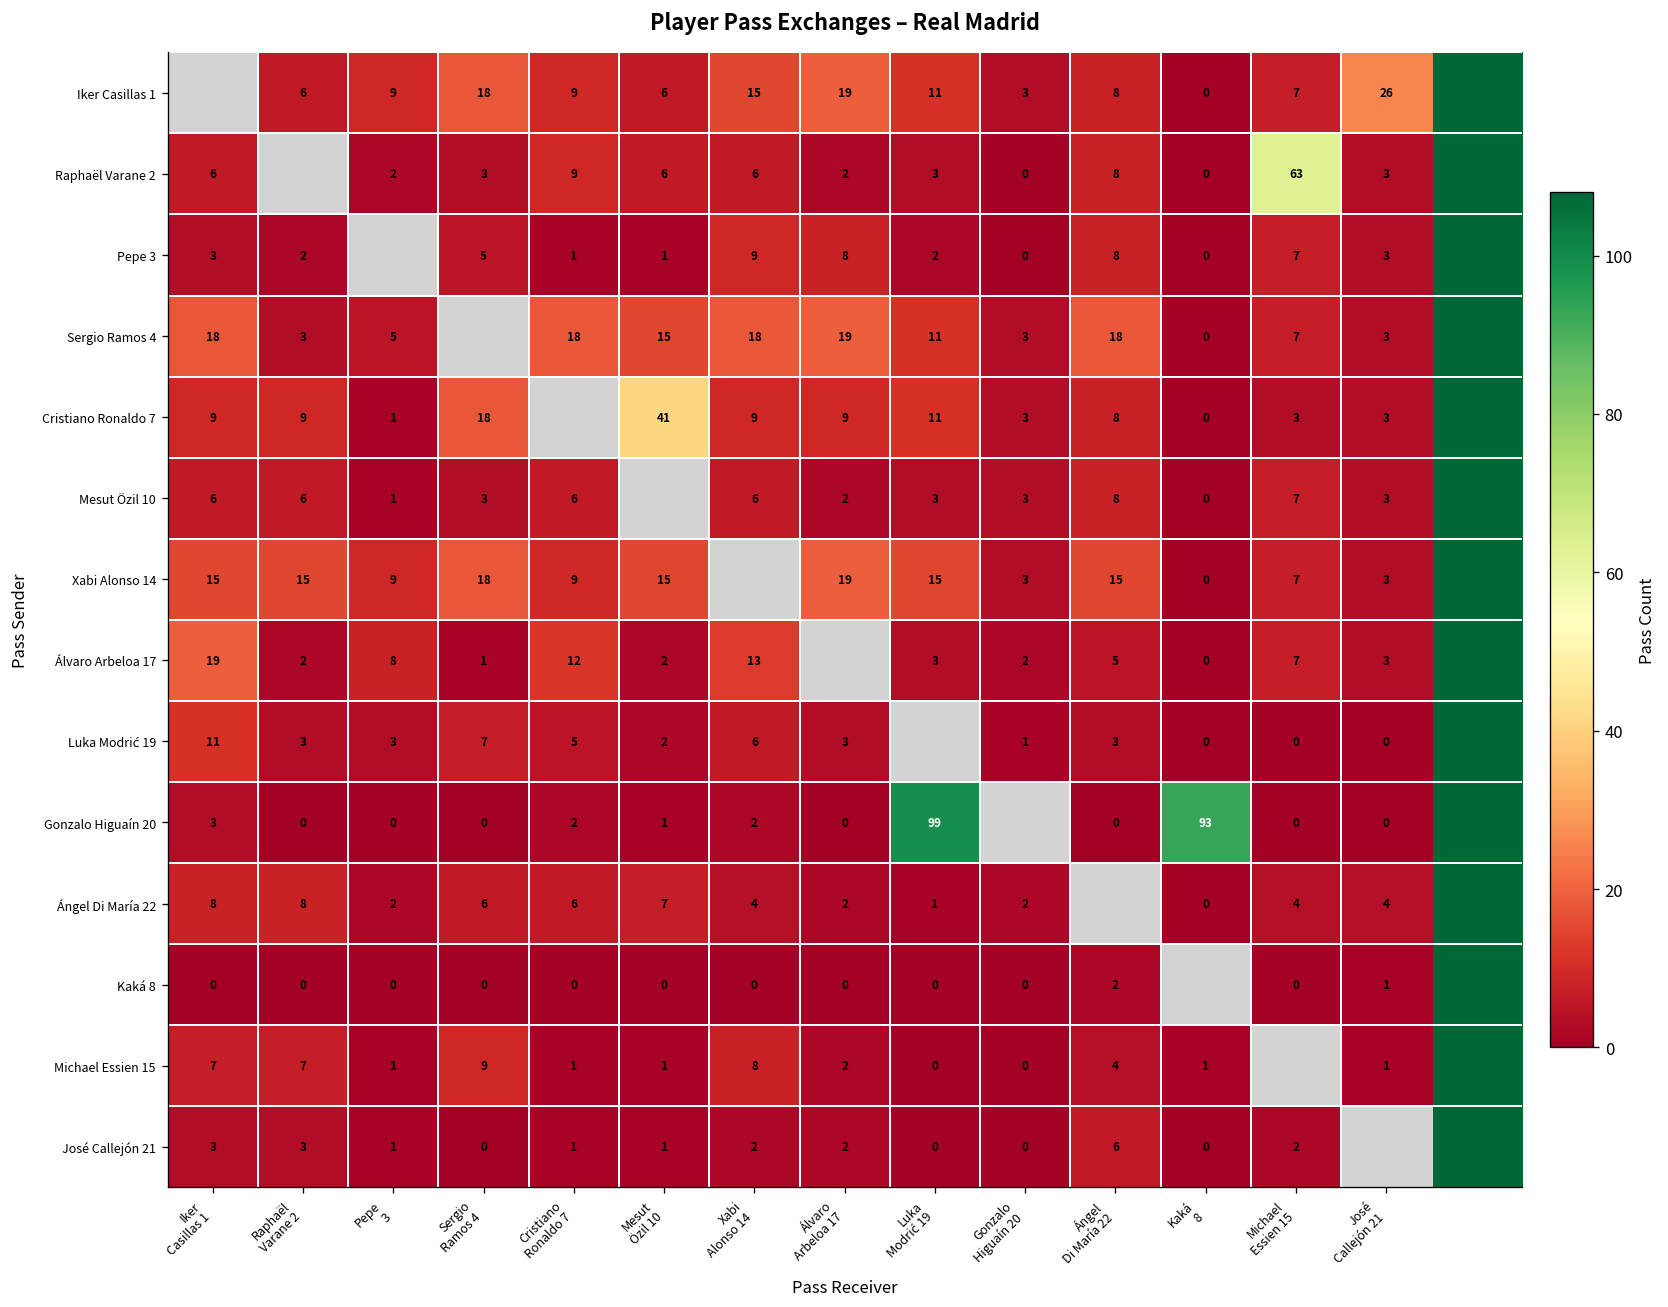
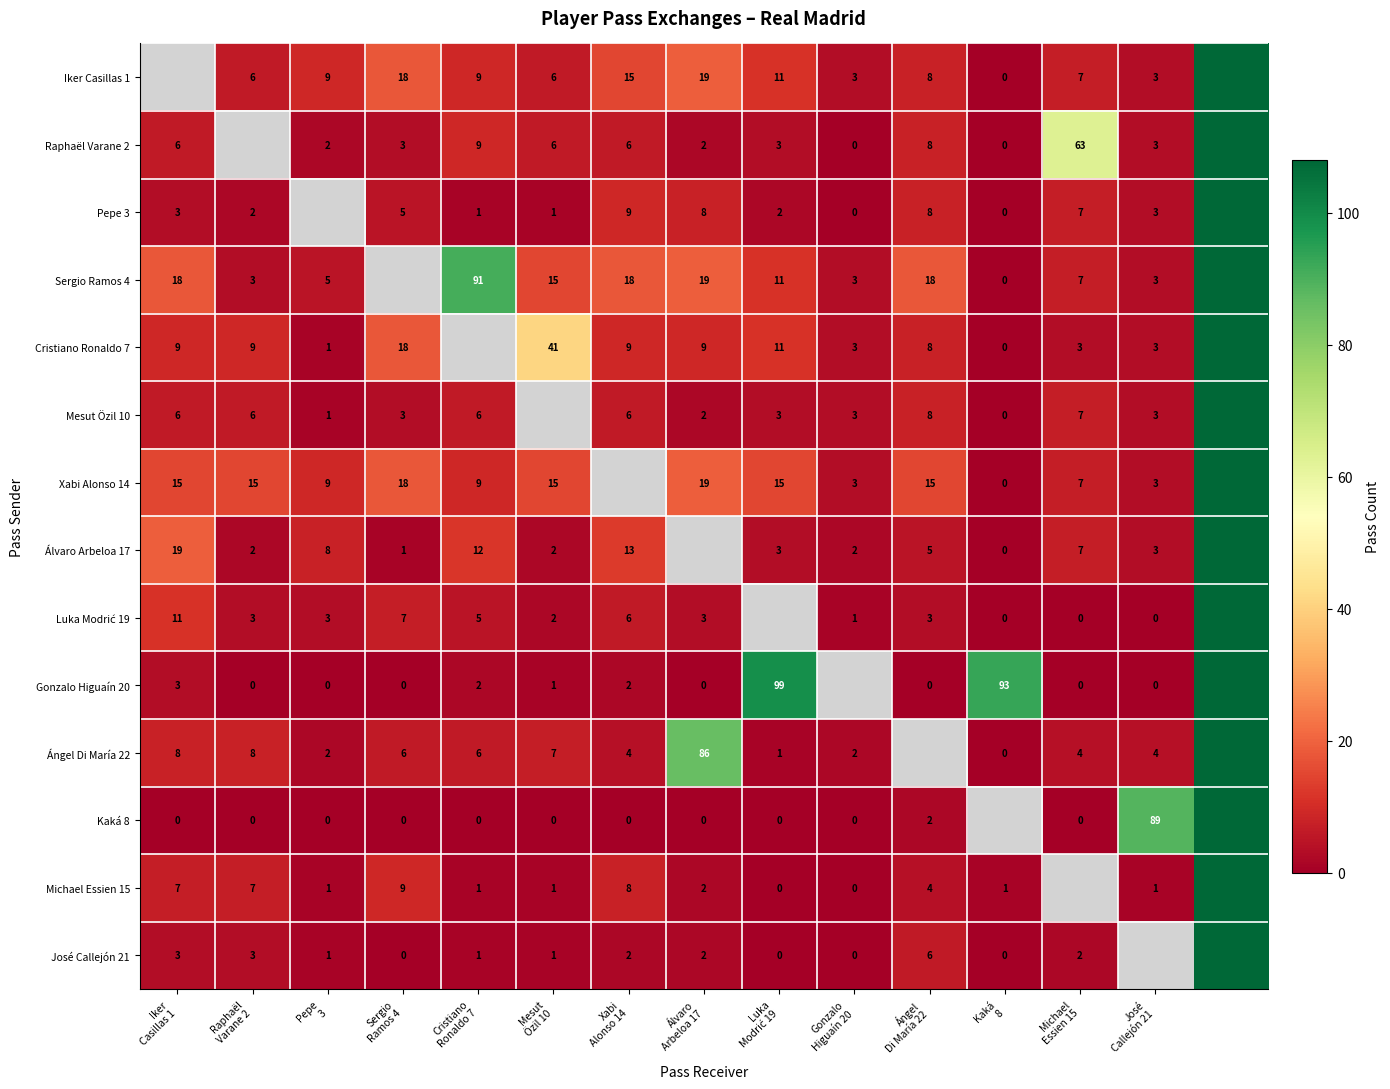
  {
    "Iker Casillas 1": {
      "Raphaël Varane 2": 6,
      "Pepe 3": 9,
      "Sergio Ramos 4": 18,
      "Cristiano Ronaldo 7": 9,
      "Mesut Özil 10": 6,
      "Xabi Alonso 14": 15,
      "Álvaro Arbeloa 17": 19,
      "Luka Modrić 19": 11,
      "Gonzalo Higuaín 20": 3,
      "Ángel Di María 22": 8,
      "Kaká 8": 0,
      "Michael Essien 15": 7,
-     "José Callejón 21": 26
+     "José Callejón 21": 3
    },
    "Raphaël Varane 2": {
      "Iker Casillas 1": 6,
      "Pepe 3": 2,
      "Sergio Ramos 4": 3,
      "Cristiano Ronaldo 7": 9,
      "Mesut Özil 10": 6,
      "Xabi Alonso 14": 6,
      "Álvaro Arbeloa 17": 2,
      "Luka Modrić 19": 3,
      "Gonzalo Higuaín 20": 0,
      "Ángel Di María 22": 8,
      "Kaká 8": 0,
      "Michael Essien 15": 63,
      "José Callejón 21": 3
    },
    "Pepe 3": {
      "Iker Casillas 1": 3,
      "Raphaël Varane 2": 2,
      "Sergio Ramos 4": 5,
      "Cristiano Ronaldo 7": 1,
      "Mesut Özil 10": 1,
      "Xabi Alonso 14": 9,
      "Álvaro Arbeloa 17": 8,
      "Luka Modrić 19": 2,
      "Gonzalo Higuaín 20": 0,
      "Ángel Di María 22": 8,
      "Kaká 8": 0,
      "Michael Essien 15": 7,
      "José Callejón 21": 3
    },
    "Sergio Ramos 4": {
      "Iker Casillas 1": 18,
      "Raphaël Varane 2": 3,
      "Pepe 3": 5,
-     "Cristiano Ronaldo 7": 18,
+     "Cristiano Ronaldo 7": 91,
      "Mesut Özil 10": 15,
      "Xabi Alonso 14": 18,
      "Álvaro Arbeloa 17": 19,
      "Luka Modrić 19": 11,
      "Gonzalo Higuaín 20": 3,
      "Ángel Di María 22": 18,
      "Kaká 8": 0,
      "Michael Essien 15": 7,
      "José Callejón 21": 3
    },
    "Cristiano Ronaldo 7": {
      "Iker Casillas 1": 9,
      "Raphaël Varane 2": 9,
      "Pepe 3": 1,
      "Sergio Ramos 4": 18,
      "Mesut Özil 10": 41,
      "Xabi Alonso 14": 9,
      "Álvaro Arbeloa 17": 9,
      "Luka Modrić 19": 11,
      "Gonzalo Higuaín 20": 3,
      "Ángel Di María 22": 8,
      "Kaká 8": 0,
      "Michael Essien 15": 3,
      "José Callejón 21": 3
    },
    "Mesut Özil 10": {
      "Iker Casillas 1": 6,
      "Raphaël Varane 2": 6,
      "Pepe 3": 1,
      "Sergio Ramos 4": 3,
      "Cristiano Ronaldo 7": 6,
      "Xabi Alonso 14": 6,
      "Álvaro Arbeloa 17": 2,
      "Luka Modrić 19": 3,
      "Gonzalo Higuaín 20": 3,
      "Ángel Di María 22": 8,
      "Kaká 8": 0,
      "Michael Essien 15": 7,
      "José Callejón 21": 3
    },
    "Xabi Alonso 14": {
      "Iker Casillas 1": 15,
      "Raphaël Varane 2": 15,
      "Pepe 3": 9,
      "Sergio Ramos 4": 18,
      "Cristiano Ronaldo 7": 9,
      "Mesut Özil 10": 15,
      "Álvaro Arbeloa 17": 19,
      "Luka Modrić 19": 15,
      "Gonzalo Higuaín 20": 3,
      "Ángel Di María 22": 15,
      "Kaká 8": 0,
      "Michael Essien 15": 7,
      "José Callejón 21": 3
    },
    "Álvaro Arbeloa 17": {
      "Iker Casillas 1": 19,
      "Raphaël Varane 2": 2,
      "Pepe 3": 8,
      "Sergio Ramos 4": 1,
      "Cristiano Ronaldo 7": 12,
      "Mesut Özil 10": 2,
      "Xabi Alonso 14": 13,
      "Luka Modrić 19": 3,
      "Gonzalo Higuaín 20": 2,
      "Ángel Di María 22": 5,
      "Kaká 8": 0,
      "Michael Essien 15": 7,
      "José Callejón 21": 3
    },
    "Luka Modrić 19": {
      "Iker Casillas 1": 11,
      "Raphaël Varane 2": 3,
      "Pepe 3": 3,
      "Sergio Ramos 4": 7,
      "Cristiano Ronaldo 7": 5,
      "Mesut Özil 10": 2,
      "Xabi Alonso 14": 6,
      "Álvaro Arbeloa 17": 3,
      "Gonzalo Higuaín 20": 1,
      "Ángel Di María 22": 3,
      "Kaká 8": 0,
      "Michael Essien 15": 0,
      "José Callejón 21": 0
    },
    "Gonzalo Higuaín 20": {
      "Iker Casillas 1": 3,
      "Raphaël Varane 2": 0,
      "Pepe 3": 0,
      "Sergio Ramos 4": 0,
      "Cristiano Ronaldo 7": 2,
      "Mesut Özil 10": 1,
      "Xabi Alonso 14": 2,
      "Álvaro Arbeloa 17": 0,
      "Luka Modrić 19": 99,
      "Ángel Di María 22": 0,
      "Kaká 8": 93,
      "Michael Essien 15": 0,
      "José Callejón 21": 0
    },
    "Ángel Di María 22": {
      "Iker Casillas 1": 8,
      "Raphaël Varane 2": 8,
      "Pepe 3": 2,
      "Sergio Ramos 4": 6,
      "Cristiano Ronaldo 7": 6,
      "Mesut Özil 10": 7,
      "Xabi Alonso 14": 4,
-     "Álvaro Arbeloa 17": 2,
+     "Álvaro Arbeloa 17": 86,
      "Luka Modrić 19": 1,
      "Gonzalo Higuaín 20": 2,
      "Kaká 8": 0,
      "Michael Essien 15": 4,
      "José Callejón 21": 4
    },
    "Kaká 8": {
      "Iker Casillas 1": 0,
      "Raphaël Varane 2": 0,
      "Pepe 3": 0,
      "Sergio Ramos 4": 0,
      "Cristiano Ronaldo 7": 0,
      "Mesut Özil 10": 0,
      "Xabi Alonso 14": 0,
      "Álvaro Arbeloa 17": 0,
      "Luka Modrić 19": 0,
      "Gonzalo Higuaín 20": 0,
      "Ángel Di María 22": 2,
      "Michael Essien 15": 0,
-     "José Callejón 21": 1
+     "José Callejón 21": 89
    },
    "Michael Essien 15": {
      "Iker Casillas 1": 7,
      "Raphaël Varane 2": 7,
      "Pepe 3": 1,
      "Sergio Ramos 4": 9,
      "Cristiano Ronaldo 7": 1,
      "Mesut Özil 10": 1,
      "Xabi Alonso 14": 8,
      "Álvaro Arbeloa 17": 2,
      "Luka Modrić 19": 0,
      "Gonzalo Higuaín 20": 0,
      "Ángel Di María 22": 4,
      "Kaká 8": 1,
      "José Callejón 21": 1
    },
    "José Callejón 21": {
      "Iker Casillas 1": 3,
      "Raphaël Varane 2": 3,
      "Pepe 3": 1,
      "Sergio Ramos 4": 0,
      "Cristiano Ronaldo 7": 1,
      "Mesut Özil 10": 1,
      "Xabi Alonso 14": 2,
      "Álvaro Arbeloa 17": 2,
      "Luka Modrić 19": 0,
      "Gonzalo Higuaín 20": 0,
      "Ángel Di María 22": 6,
      "Kaká 8": 0,
      "Michael Essien 15": 2
    }
  }
